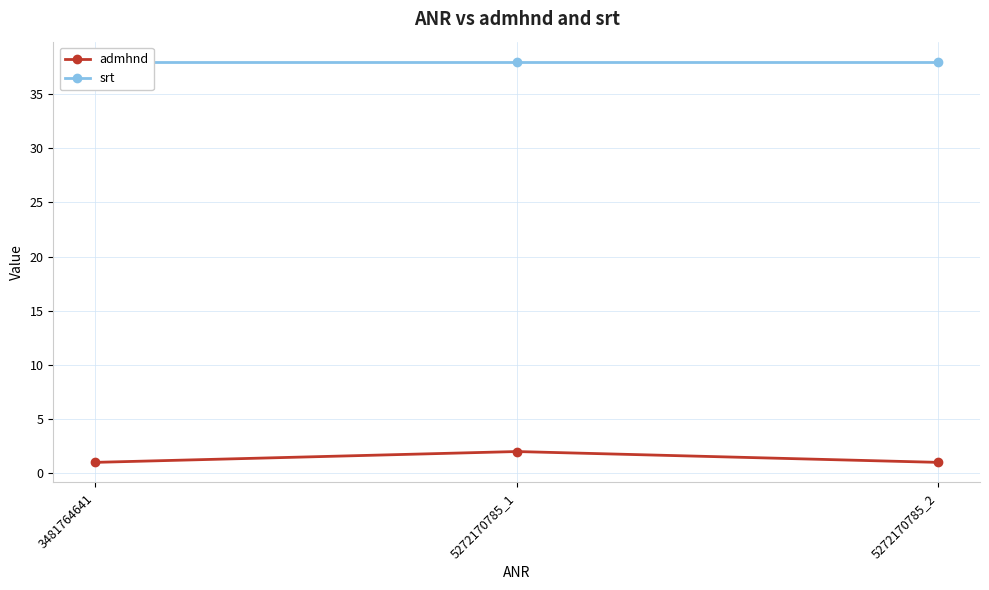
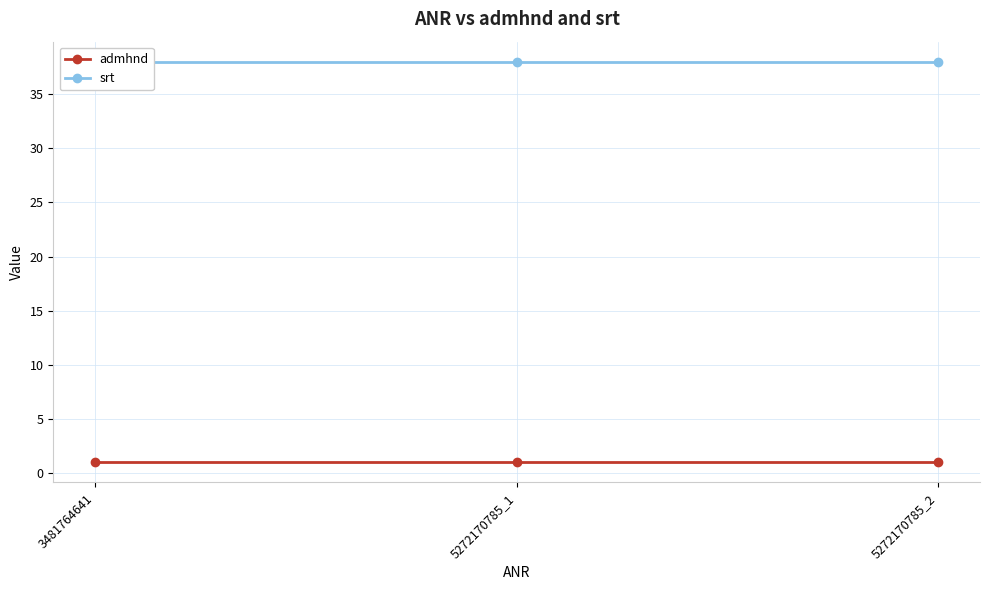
  {
    "admhnd": {
      "3481764641": 1,
-     "5272170785_1": 2,
+     "5272170785_1": 1,
      "5272170785_2": 1
    },
    "srt": {
      "5272170785_1": 38,
      "5272170785_2": 38
    }
  }
